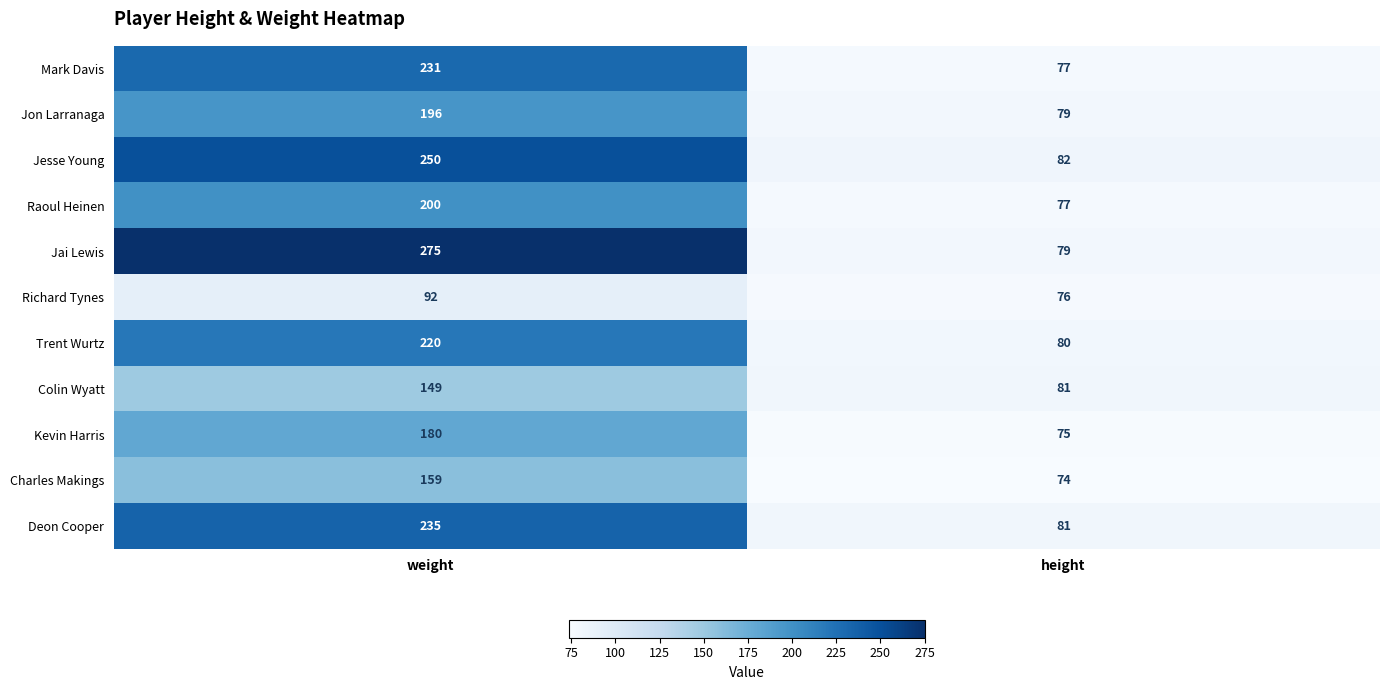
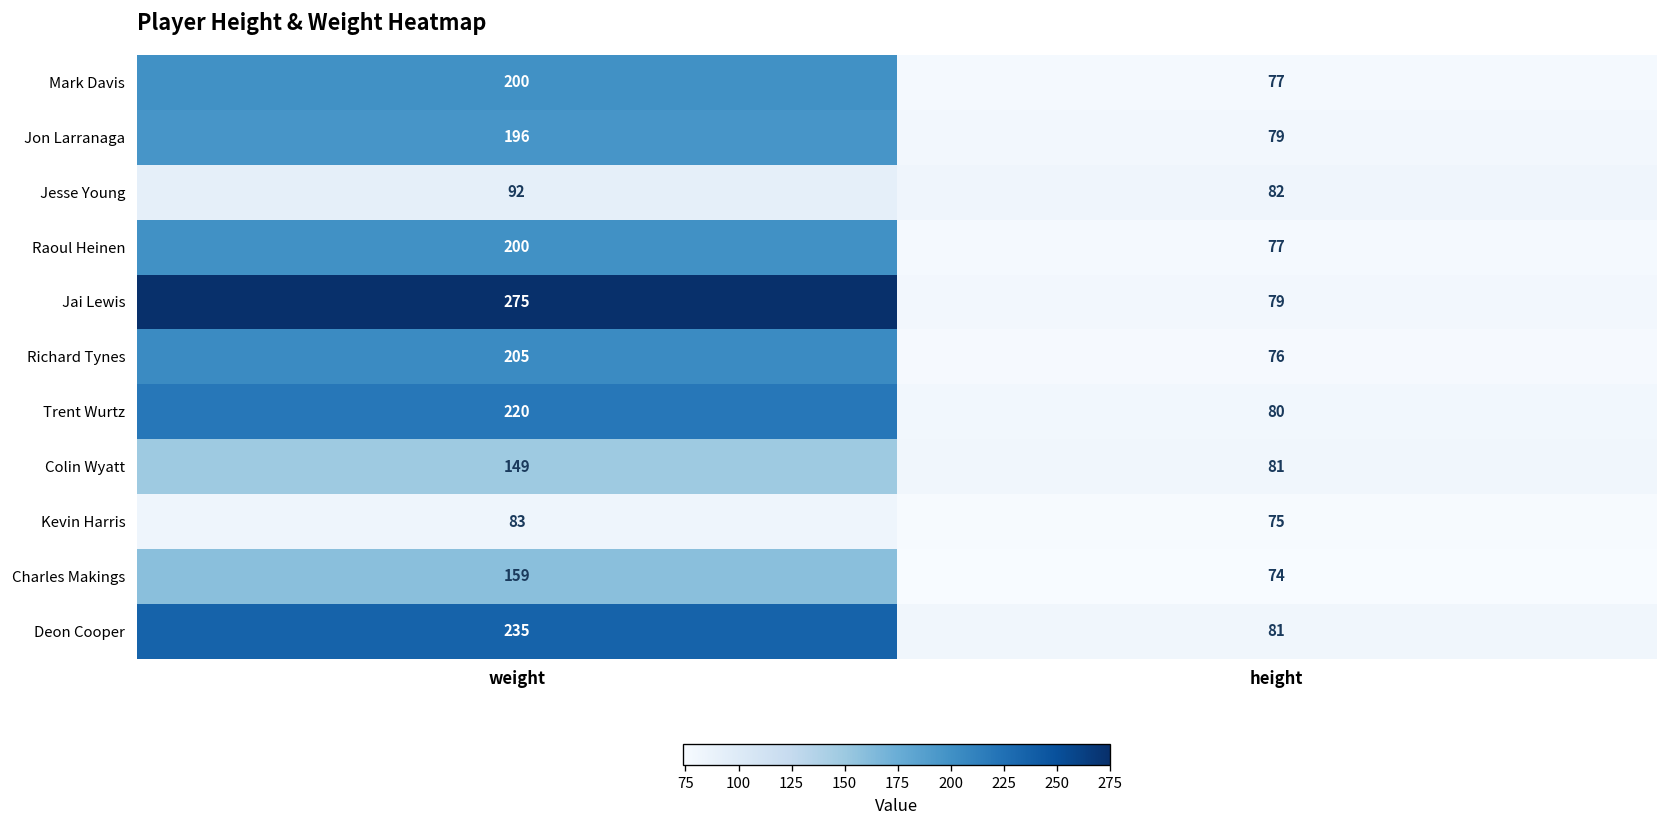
  {
    "Mark Davis": {
-     "weight": 231,
+     "weight": 200,
      "height": 77
    },
    "Jon Larranaga": {
      "weight": 196,
      "height": 79
    },
    "Jesse Young": {
-     "weight": 250,
+     "weight": 92,
      "height": 82
    },
    "Raoul Heinen": {
      "weight": 200,
      "height": 77
    },
    "Jai Lewis": {
      "weight": 275,
      "height": 79
    },
    "Richard Tynes": {
-     "weight": 92,
+     "weight": 205,
      "height": 76
    },
    "Trent Wurtz": {
      "weight": 220,
      "height": 80
    },
    "Colin Wyatt": {
      "weight": 149,
      "height": 81
    },
    "Kevin Harris": {
-     "weight": 180,
+     "weight": 83,
      "height": 75
    },
    "Charles Makings": {
      "weight": 159,
      "height": 74
    },
    "Deon Cooper": {
      "weight": 235,
      "height": 81
    }
  }
